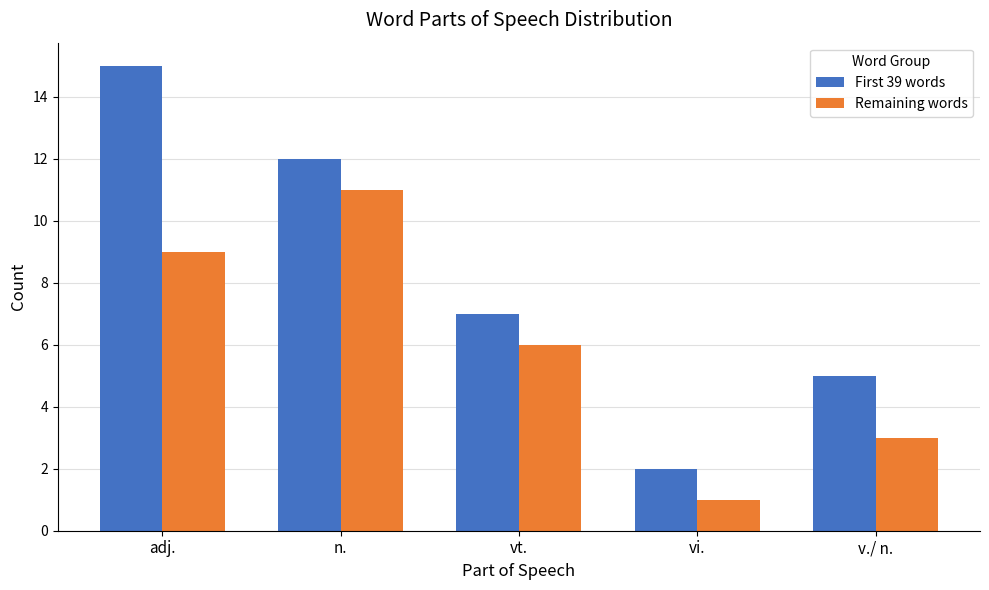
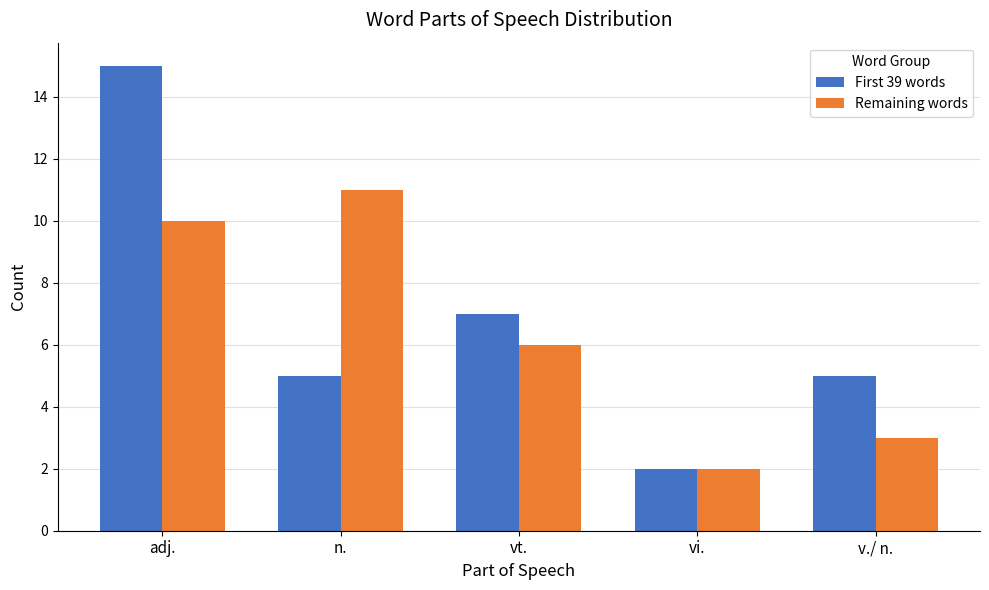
  {
    "First 39 words": {
      "adj.": 15,
-     "n.": 12,
+     "n.": 5,
      "vt.": 7,
      "vi.": 2,
      "v./ n.": 5
    },
    "Remaining words": {
-     "adj.": 9,
+     "adj.": 10,
      "n.": 11,
      "vt.": 6,
-     "vi.": 1,
+     "vi.": 2,
      "v./ n.": 3
    }
  }
